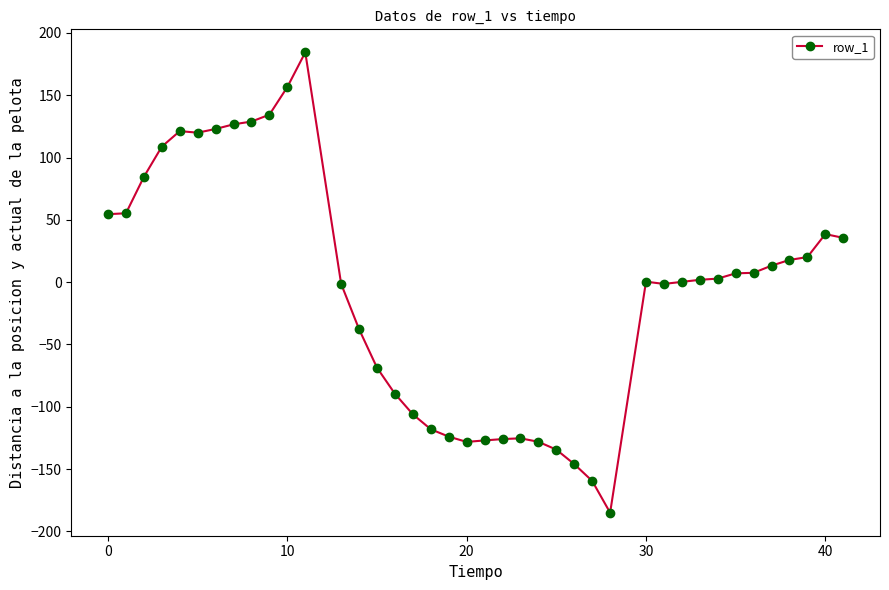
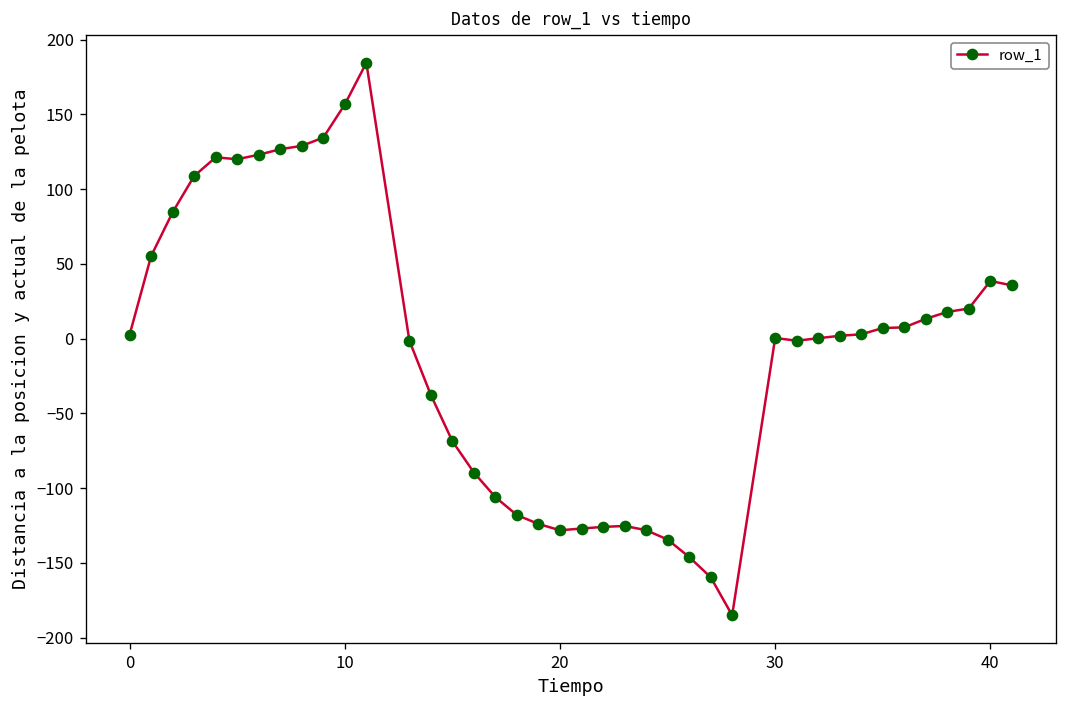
  {
-   "0": 55,
+   "0": 3,
    "10": 157,
    "20": -128,
    "30": 0,
    "40": 39
  }
